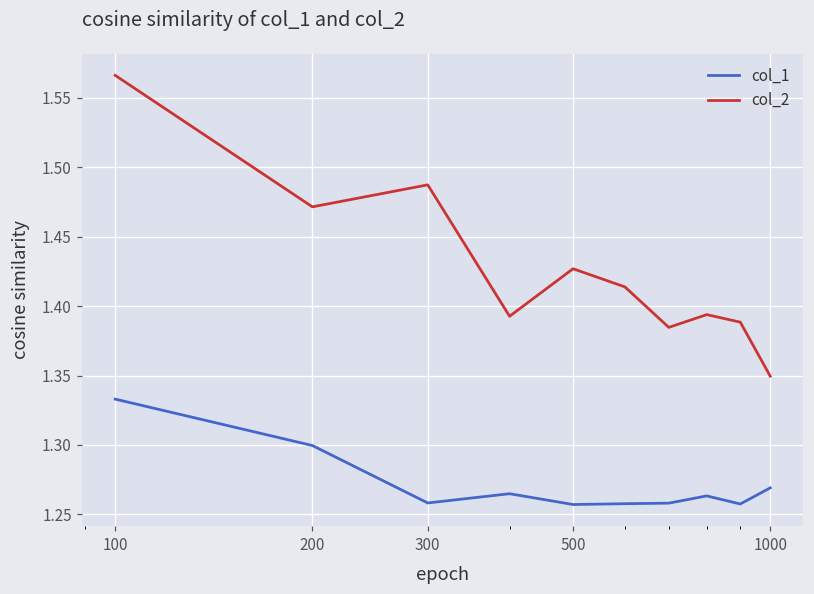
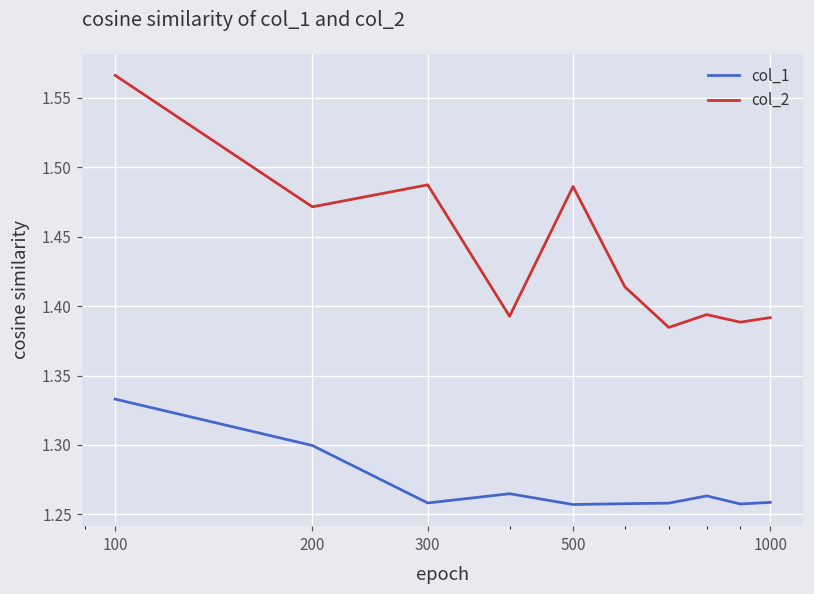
  {
    "col_1": {
      "100": 1.333,
      "200": 1.300,
      "300": 1.258,
      "500": 1.257,
-     "1000": 1.269
+     "1000": 1.259
    },
    "col_2": {
      "100": 1.566,
      "200": 1.471,
      "300": 1.487,
-     "500": 1.427,
-     "1000": 1.350
+     "500": 1.486,
+     "1000": 1.392
    }
  }
